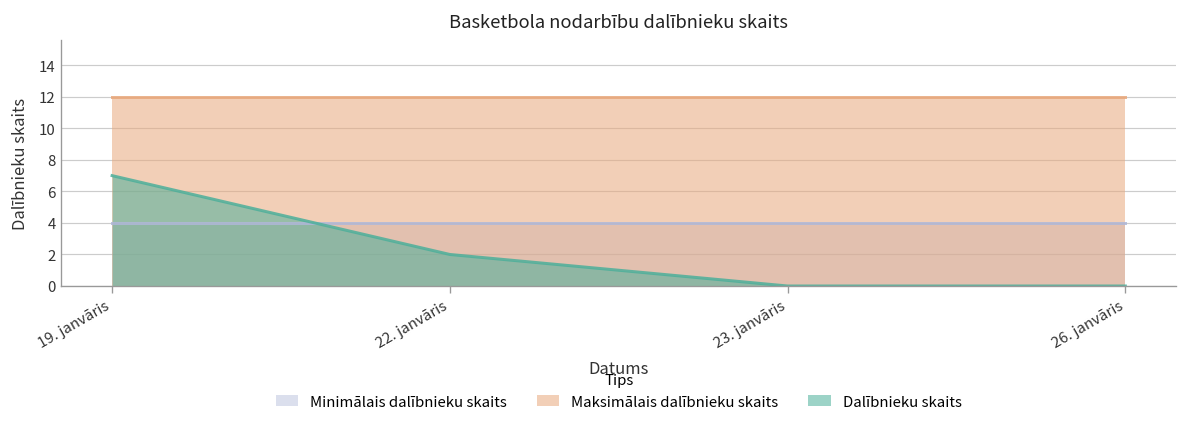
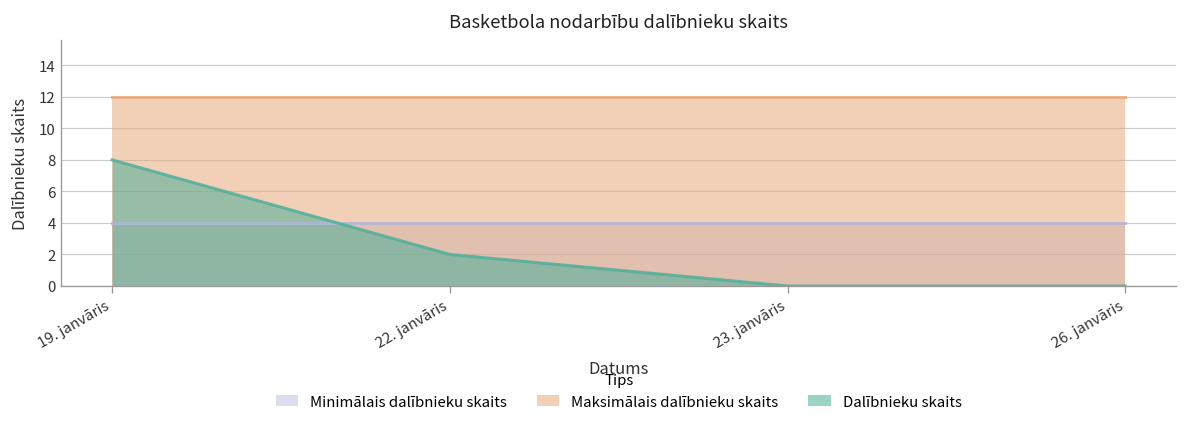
  {
    "Minimālais dalībnieku skaits": {
      "19. janvāris": 4,
      "22. janvāris": 4,
      "23. janvāris": 4,
      "26. janvāris": 4
    },
    "Maksimālais dalībnieku skaits": {
      "19. janvāris": 12,
      "22. janvāris": 12,
      "23. janvāris": 12,
      "26. janvāris": 12
    },
    "Dalībnieku skaits": {
-     "19. janvāris": 7,
+     "19. janvāris": 8,
      "22. janvāris": 2,
      "23. janvāris": 0,
      "26. janvāris": 0
    }
  }
